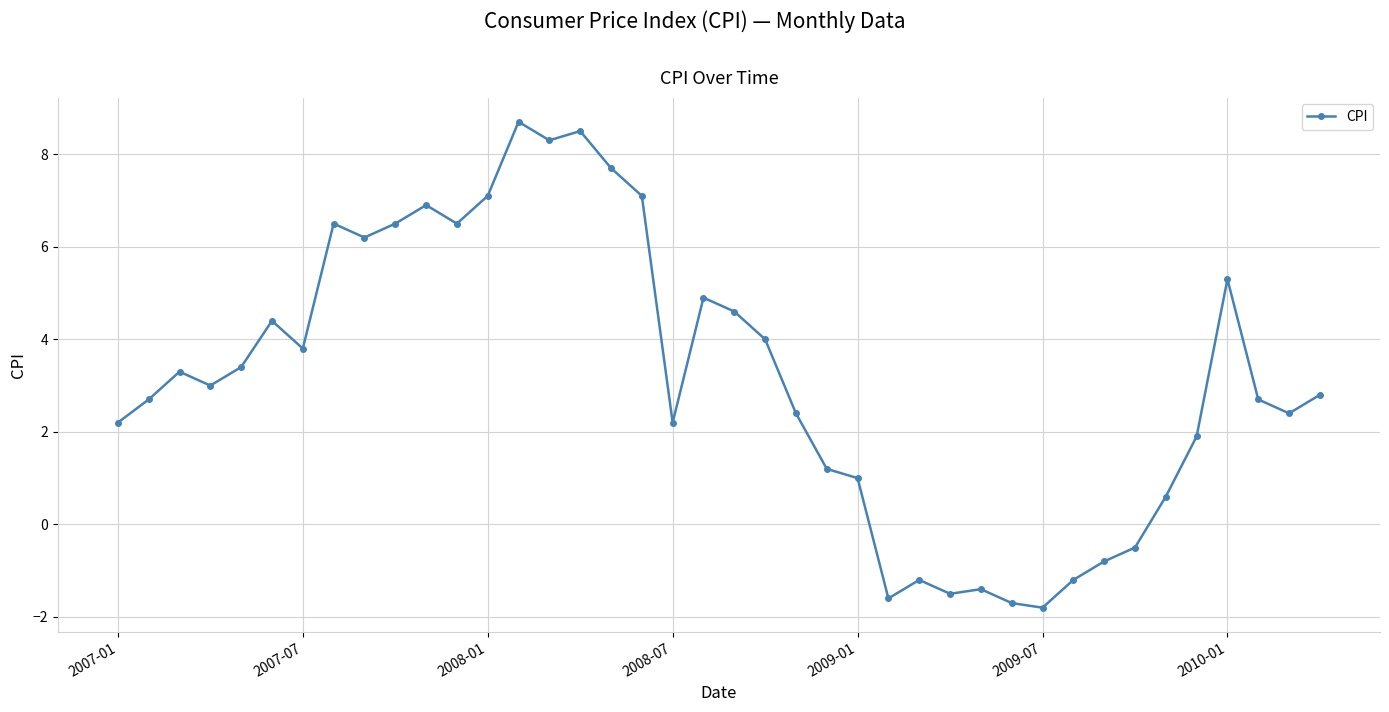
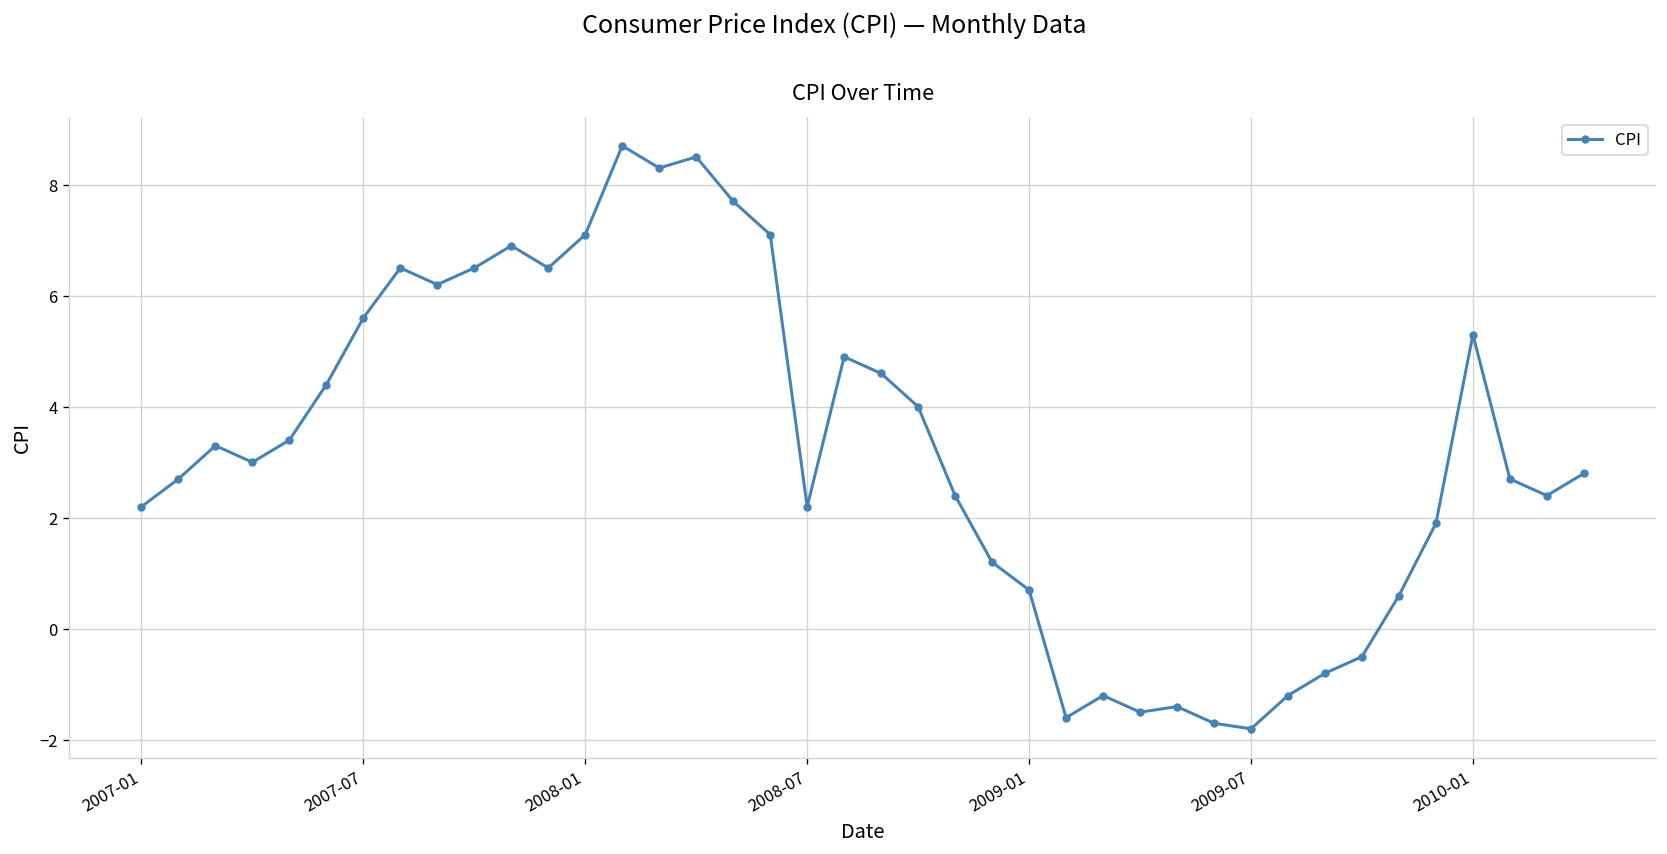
  {
    "2007-01": 2.2,
-   "2007-07": 3.8,
+   "2007-07": 5.6,
    "2008-01": 7.1,
    "2008-07": 2.2,
-   "2009-01": 1.0,
+   "2009-01": 0.7,
    "2009-07": -1.8,
    "2010-01": 5.3
  }
